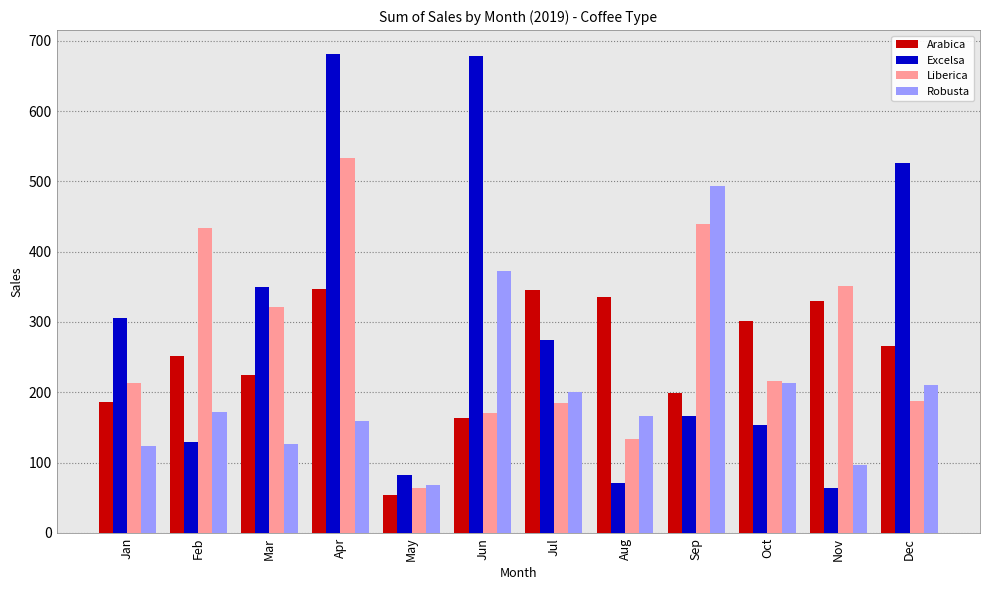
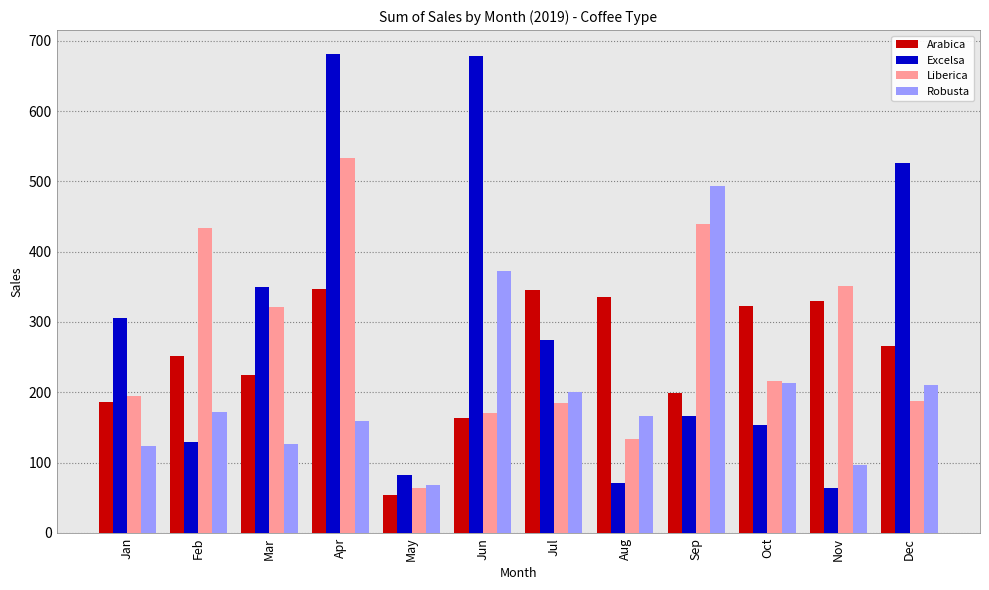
  {
    "Arabica": {
      "Jan": 190,
      "Feb": 250,
      "Mar": 220,
      "Apr": 350,
      "May": 50,
      "Jun": 160,
      "Jul": 350,
      "Aug": 330,
      "Sep": 200,
-     "Oct": 300,
+     "Oct": 320,
      "Nov": 330,
      "Dec": 270
    },
    "Excelsa": {
      "Jan": 310,
      "Feb": 130,
      "Mar": 350,
      "Apr": 680,
      "May": 80,
      "Jun": 680,
      "Jul": 270,
      "Aug": 70,
      "Sep": 170,
      "Oct": 150,
      "Nov": 60,
      "Dec": 530
    },
    "Liberica": {
-     "Jan": 210,
+     "Jan": 200,
      "Feb": 430,
      "Mar": 320,
      "Apr": 530,
      "May": 60,
      "Jun": 170,
      "Jul": 180,
      "Aug": 130,
      "Sep": 440,
      "Oct": 220,
      "Nov": 350,
      "Dec": 190
    },
    "Robusta": {
      "Jan": 120,
      "Feb": 170,
      "Mar": 130,
      "Apr": 160,
      "May": 70,
      "Jun": 370,
      "Jul": 200,
      "Aug": 170,
      "Sep": 490,
      "Oct": 210,
      "Nov": 100,
      "Dec": 210
    }
  }
